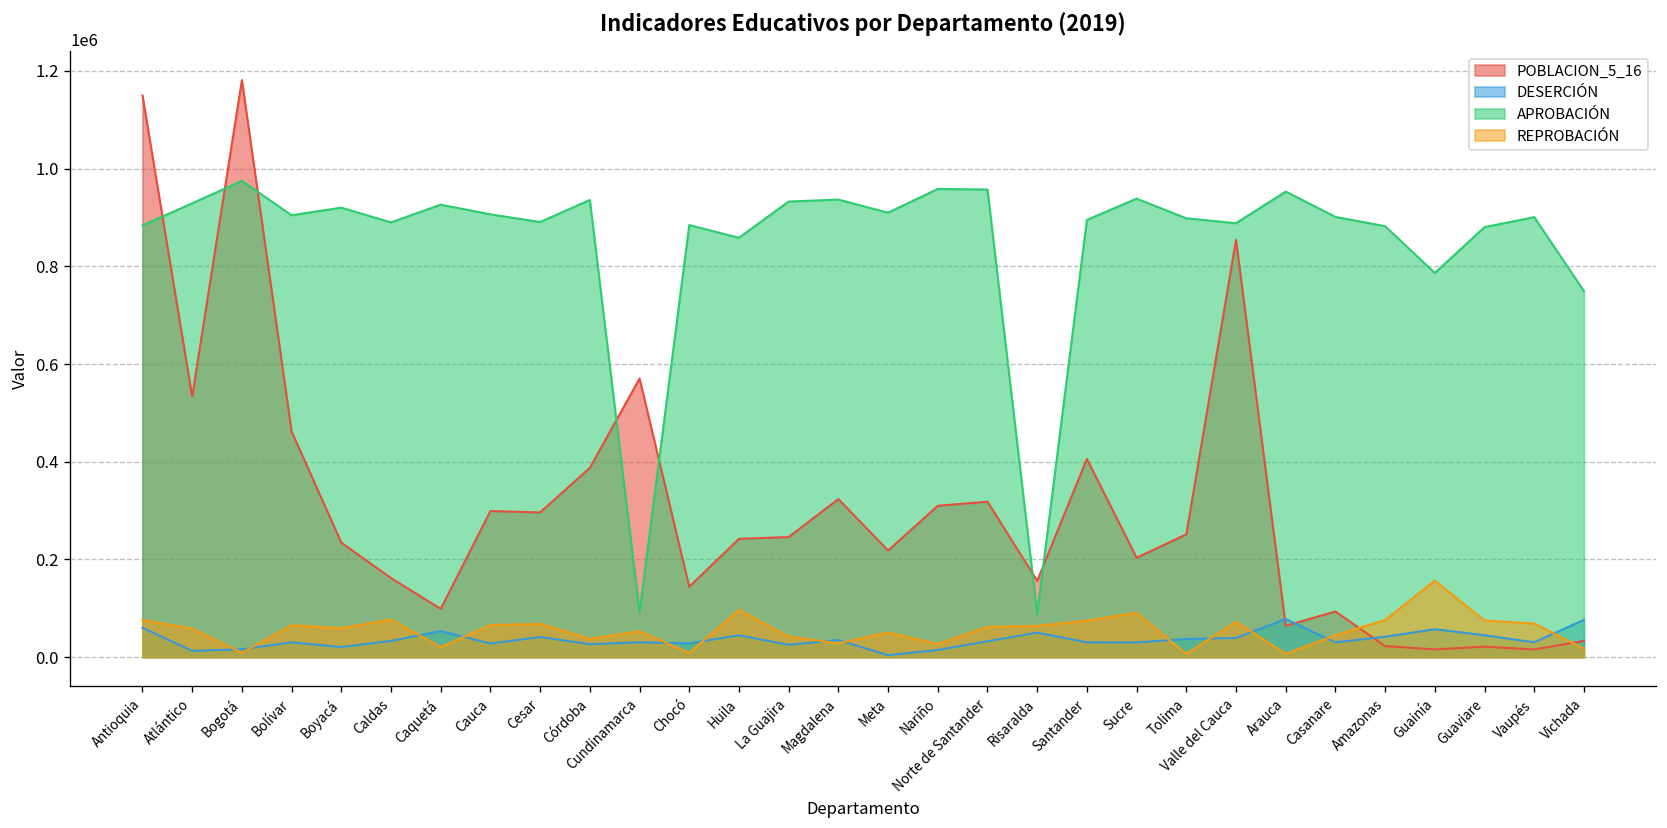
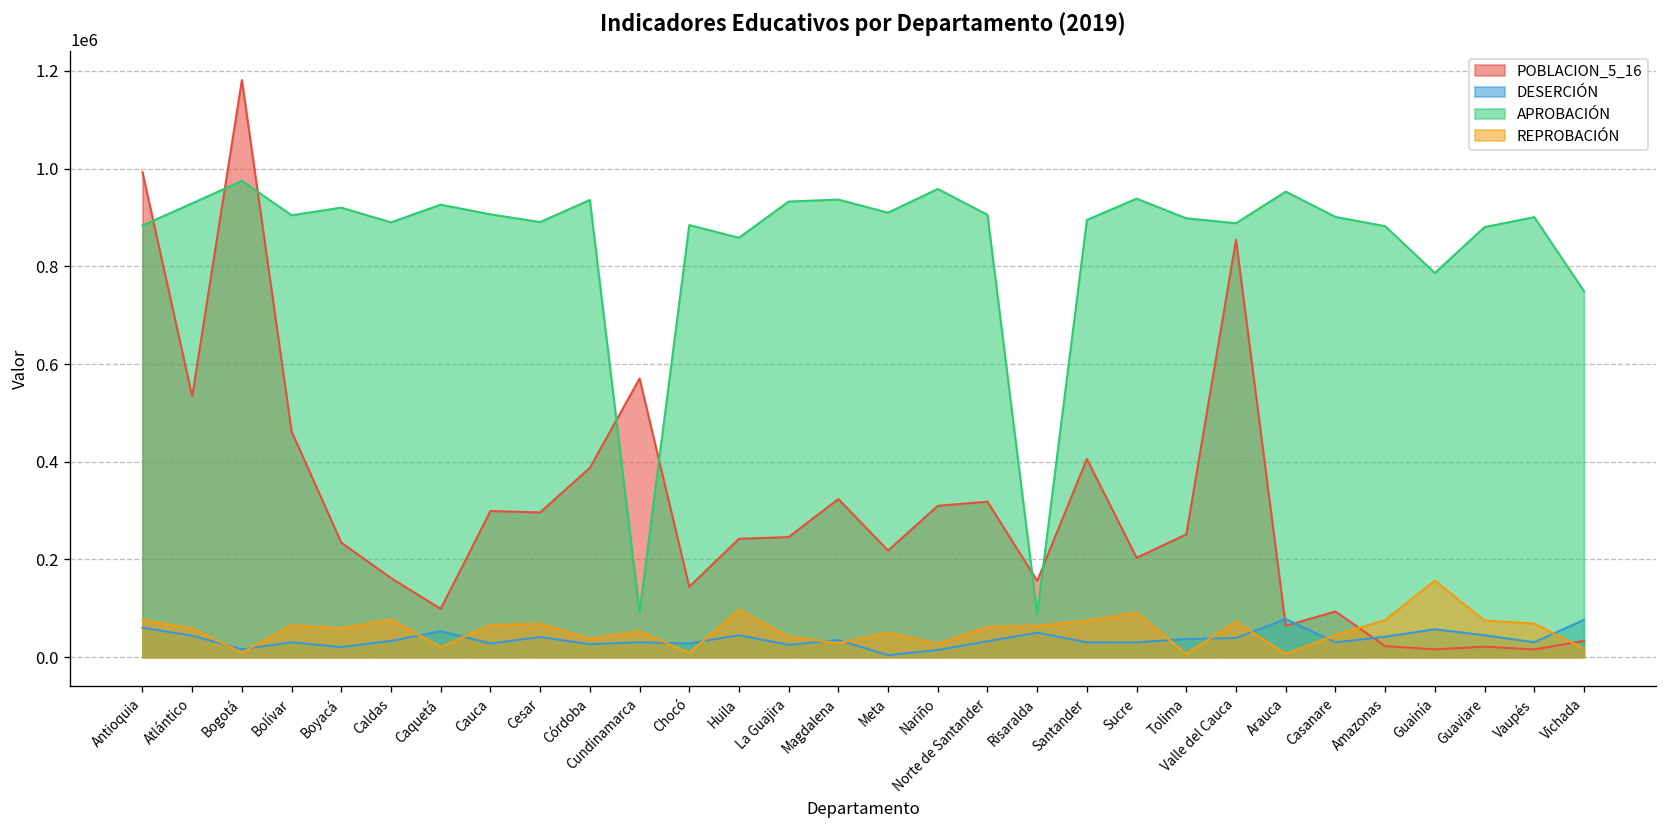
  {
    "POBLACION_5_16": {
-     "Antioquia": 1150000,
+     "Antioquia": 990000,
      "Atlántico": 530000,
      "Bogotá": 1180000,
      "Bolívar": 460000,
      "Boyacá": 230000,
      "Caldas": 160000,
      "Caquetá": 100000,
      "Cauca": 300000,
      "Cesar": 300000,
      "Córdoba": 390000,
      "Cundinamarca": 570000,
      "Chocó": 140000,
      "Huila": 240000,
      "La Guajira": 250000,
      "Magdalena": 320000,
      "Meta": 220000,
      "Nariño": 310000,
      "Norte de Santander": 320000,
      "Risaralda": 160000,
      "Santander": 410000,
      "Sucre": 200000,
      "Tolima": 250000,
      "Valle del Cauca": 850000,
      "Arauca": 60000,
      "Casanare": 90000,
      "Amazonas": 20000,
      "Guainía": 20000,
      "Guaviare": 20000,
      "Vaupés": 20000,
      "Vichada": 30000
    },
    "DESERCIÓN": {
      "Antioquia": 60000,
-     "Atlántico": 10000,
+     "Atlántico": 40000,
      "Bogotá": 20000,
      "Bolívar": 30000,
      "Boyacá": 20000,
      "Caldas": 30000,
      "Caquetá": 50000,
      "Cauca": 30000,
      "Cesar": 40000,
      "Córdoba": 30000,
      "Cundinamarca": 30000,
      "Chocó": 30000,
      "Huila": 40000,
      "La Guajira": 30000,
      "Magdalena": 30000,
      "Meta": 0,
      "Nariño": 10000,
      "Norte de Santander": 30000,
      "Risaralda": 50000,
      "Santander": 30000,
      "Sucre": 30000,
      "Tolima": 40000,
      "Valle del Cauca": 40000,
      "Arauca": 80000,
      "Casanare": 30000,
      "Amazonas": 40000,
      "Guainía": 60000,
      "Guaviare": 40000,
      "Vaupés": 30000,
      "Vichada": 80000
    },
    "APROBACIÓN": {
      "Antioquia": 880000,
      "Atlántico": 930000,
      "Bogotá": 980000,
      "Bolívar": 900000,
      "Boyacá": 920000,
      "Caldas": 890000,
      "Caquetá": 930000,
      "Cauca": 910000,
      "Cesar": 890000,
      "Córdoba": 940000,
      "Cundinamarca": 90000,
      "Chocó": 880000,
      "Huila": 860000,
      "La Guajira": 930000,
      "Magdalena": 940000,
      "Meta": 910000,
      "Nariño": 960000,
-     "Norte de Santander": 960000,
+     "Norte de Santander": 910000,
      "Risaralda": 90000,
      "Santander": 900000,
      "Sucre": 940000,
      "Tolima": 900000,
      "Valle del Cauca": 890000,
      "Arauca": 950000,
      "Casanare": 900000,
      "Amazonas": 880000,
      "Guainía": 790000,
      "Guaviare": 880000,
      "Vaupés": 900000,
      "Vichada": 750000
    },
    "REPROBACIÓN": {
      "Antioquia": 80000,
      "Atlántico": 60000,
      "Bogotá": 10000,
      "Bolívar": 70000,
      "Boyacá": 60000,
      "Caldas": 80000,
      "Caquetá": 20000,
      "Cauca": 70000,
      "Cesar": 70000,
      "Córdoba": 40000,
      "Cundinamarca": 50000,
      "Chocó": 10000,
      "Huila": 100000,
      "La Guajira": 40000,
      "Magdalena": 30000,
      "Meta": 50000,
      "Nariño": 30000,
      "Norte de Santander": 60000,
      "Risaralda": 60000,
      "Santander": 70000,
      "Sucre": 90000,
      "Tolima": 10000,
      "Valle del Cauca": 70000,
      "Arauca": 10000,
      "Casanare": 40000,
      "Amazonas": 80000,
      "Guainía": 160000,
      "Guaviare": 70000,
      "Vaupés": 70000,
      "Vichada": 20000
    }
  }
